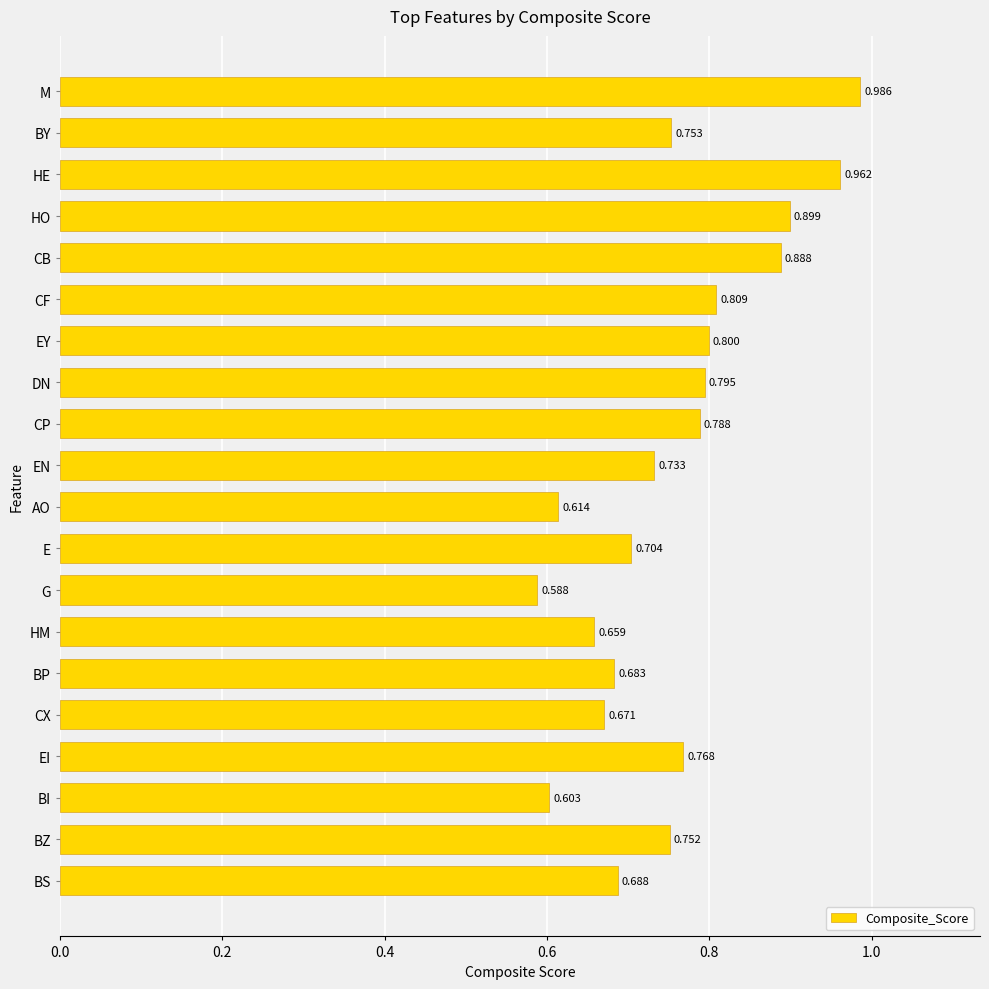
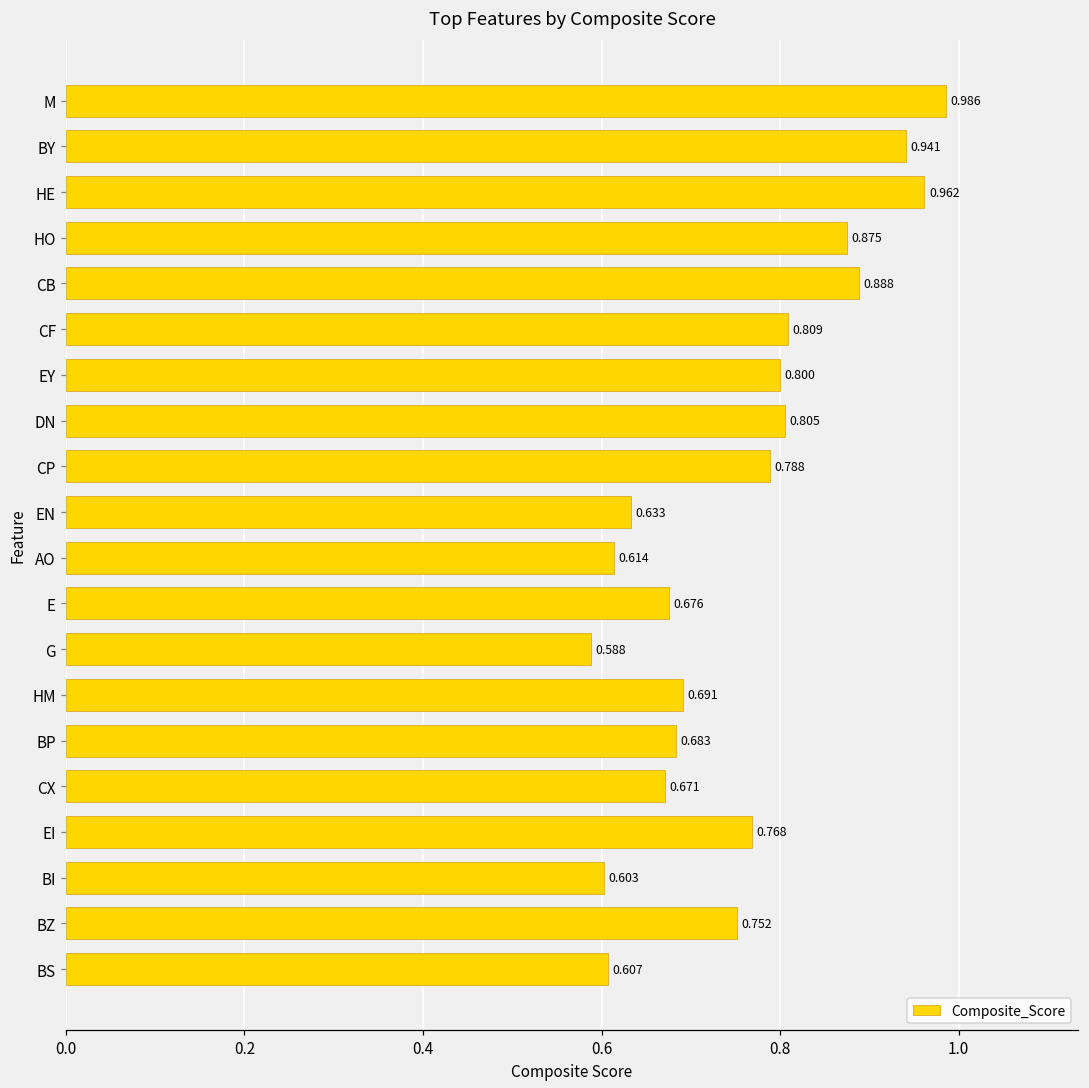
  {
    "M": 0.986,
-   "BY": 0.753,
+   "BY": 0.941,
    "HE": 0.962,
-   "HO": 0.899,
+   "HO": 0.875,
    "CB": 0.888,
    "CF": 0.809,
    "EY": 0.800,
-   "DN": 0.795,
+   "DN": 0.805,
    "CP": 0.788,
-   "EN": 0.733,
+   "EN": 0.633,
    "AO": 0.614,
-   "E": 0.704,
+   "E": 0.676,
    "G": 0.588,
-   "HM": 0.659,
+   "HM": 0.691,
    "BP": 0.683,
    "CX": 0.671,
    "EI": 0.768,
    "BI": 0.603,
    "BZ": 0.752,
-   "BS": 0.688
+   "BS": 0.607
  }
